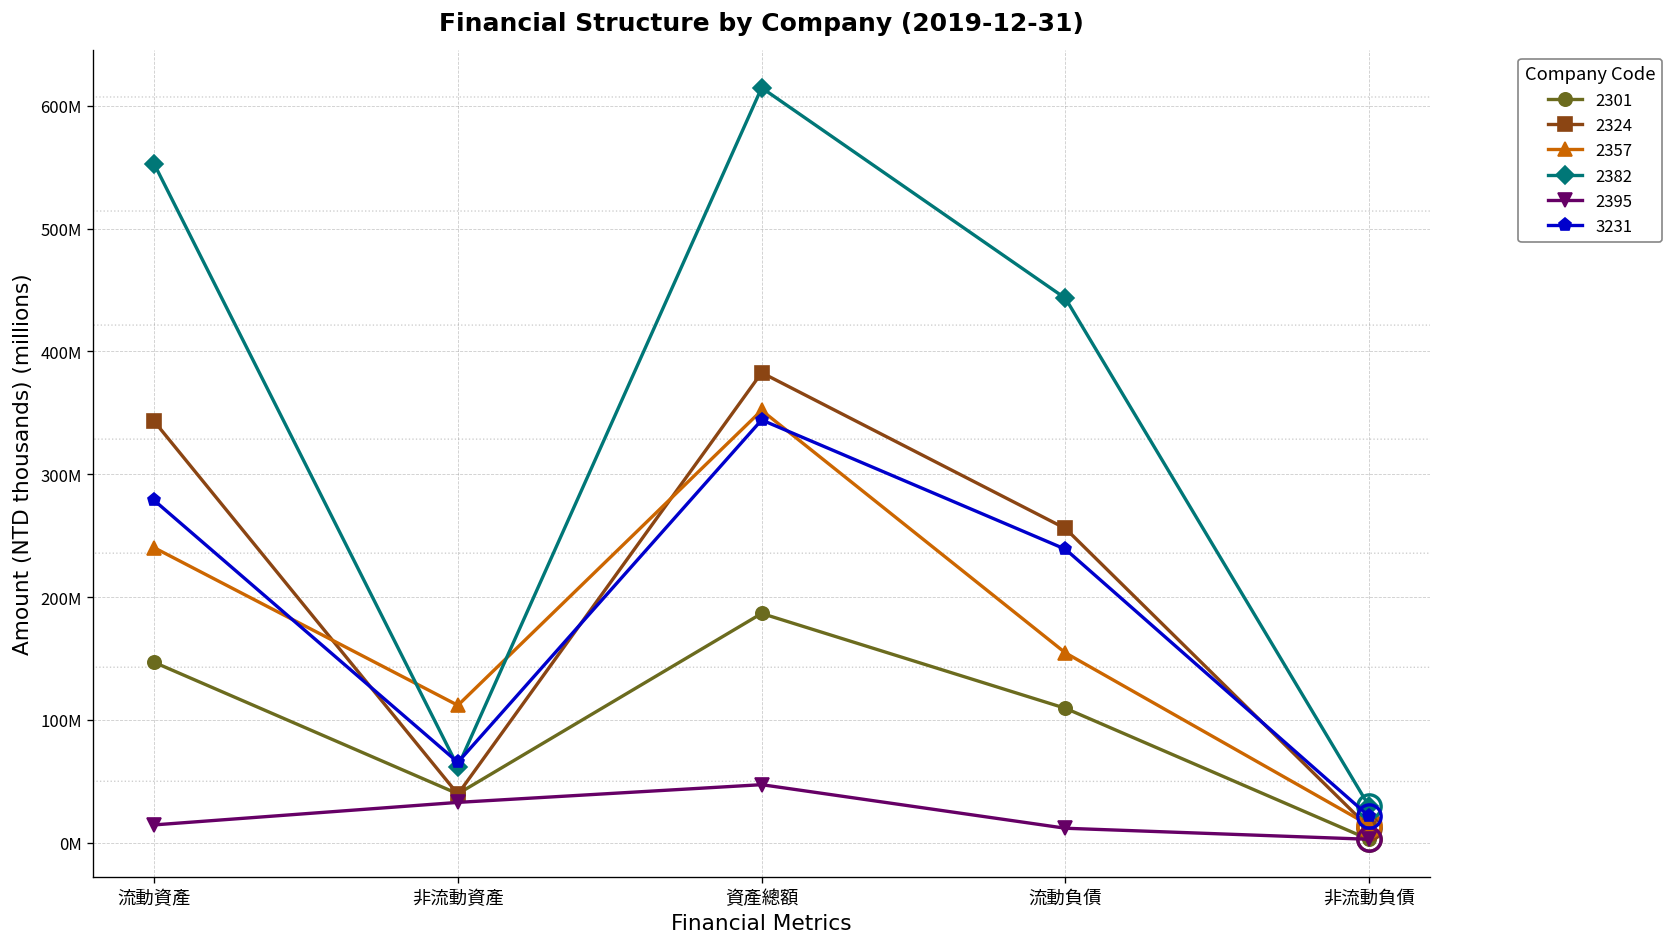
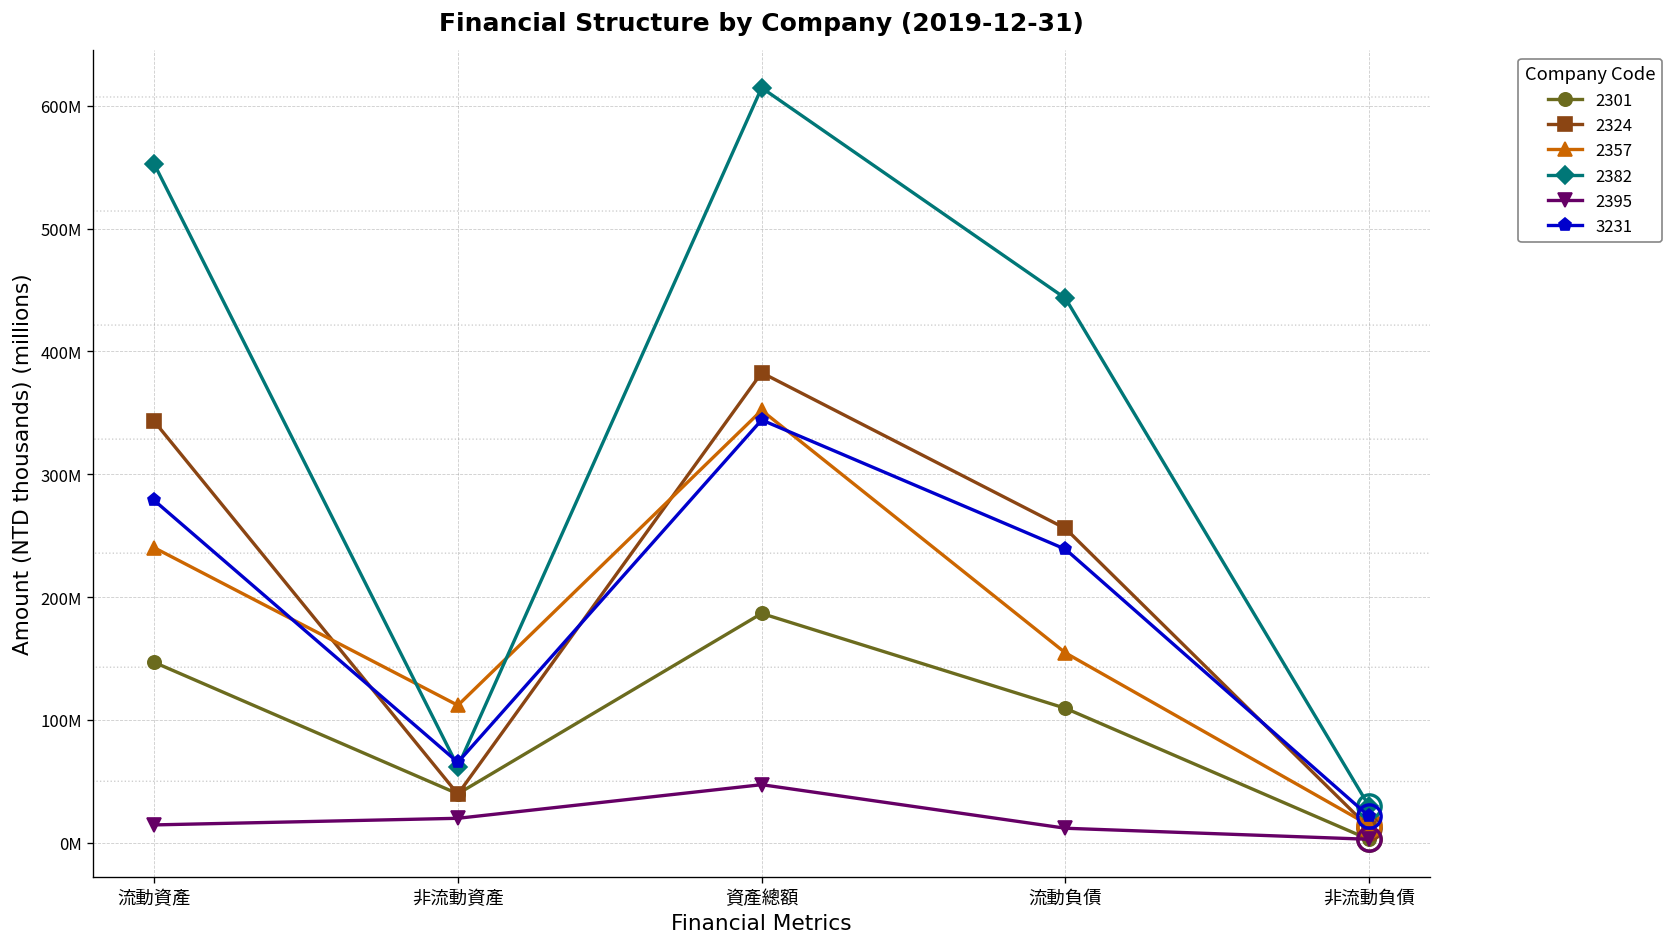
  {
    "2395": {
      "流動資產": 14000000,
-     "非流動資產": 33000000,
+     "非流動資產": 20000000,
      "資產總額": 47000000,
      "流動負債": 12000000
    }
  }
